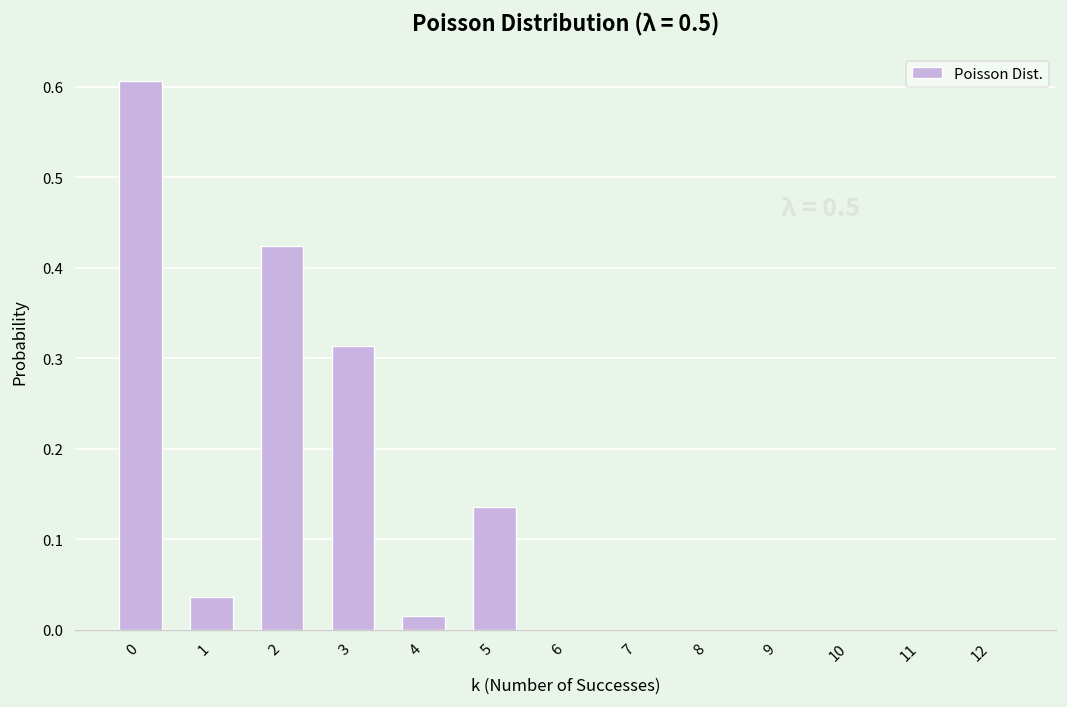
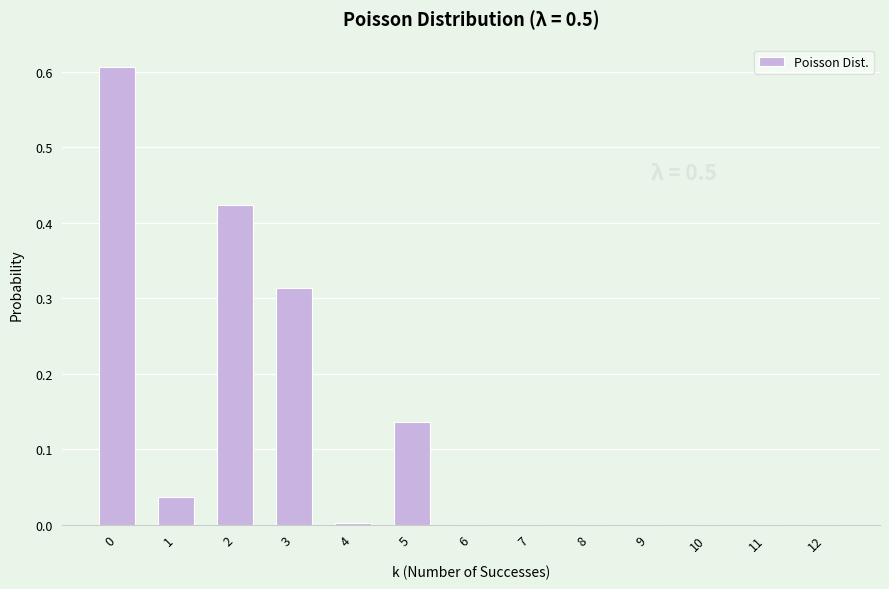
  {
    "0": 0.61,
    "1": 0.04,
    "2": 0.42,
    "3": 0.31,
-   "4": 0.02,
+   "4": 0.00,
    "5": 0.14
  }
